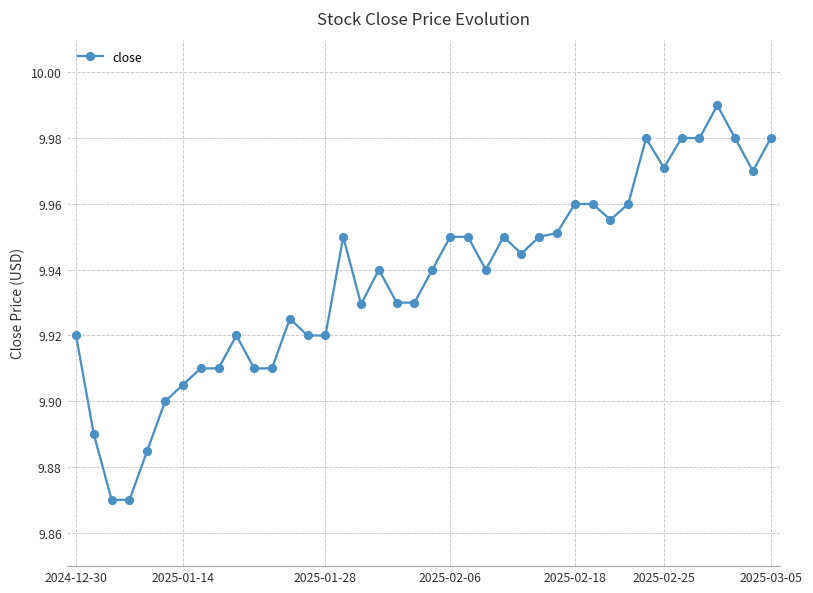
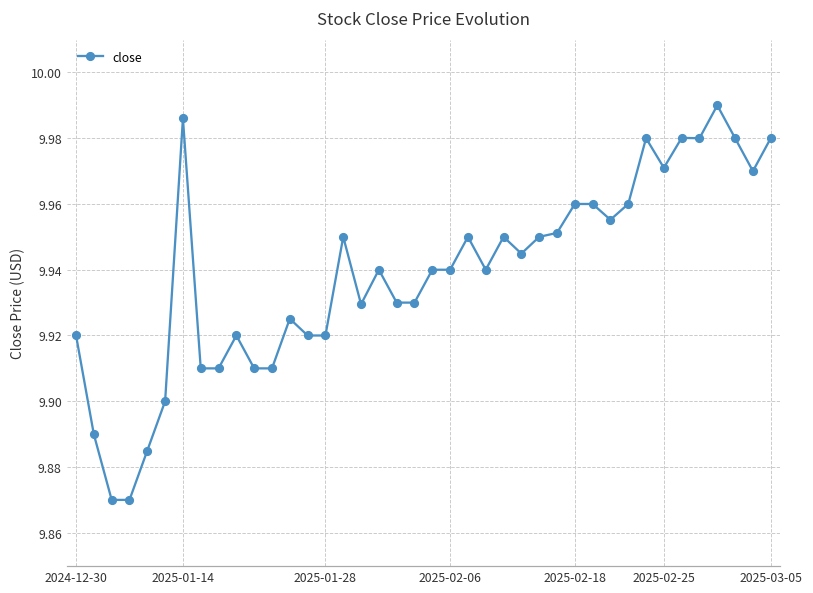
  {
    "2024-12-30": 9.920,
-   "2025-01-14": 9.905,
+   "2025-01-14": 9.986,
    "2025-01-28": 9.920,
-   "2025-02-06": 9.95,
+   "2025-02-06": 9.94,
    "2025-02-18": 9.960,
    "2025-02-25": 9.971,
    "2025-03-05": 9.980
  }
